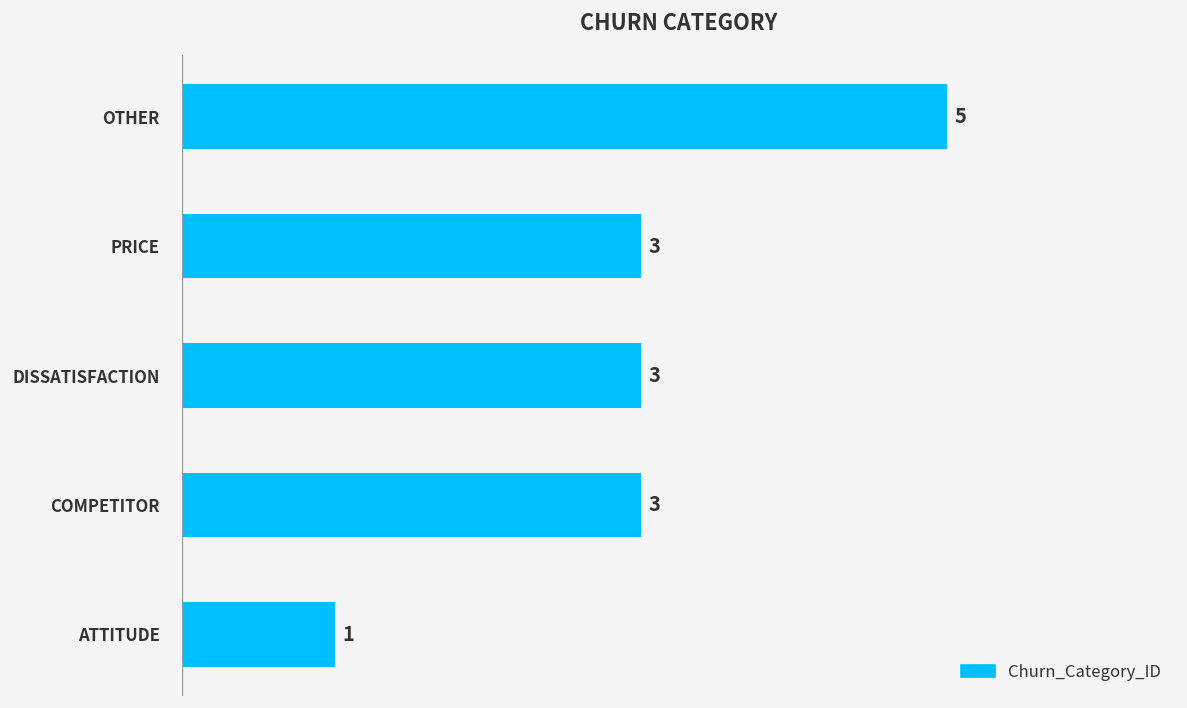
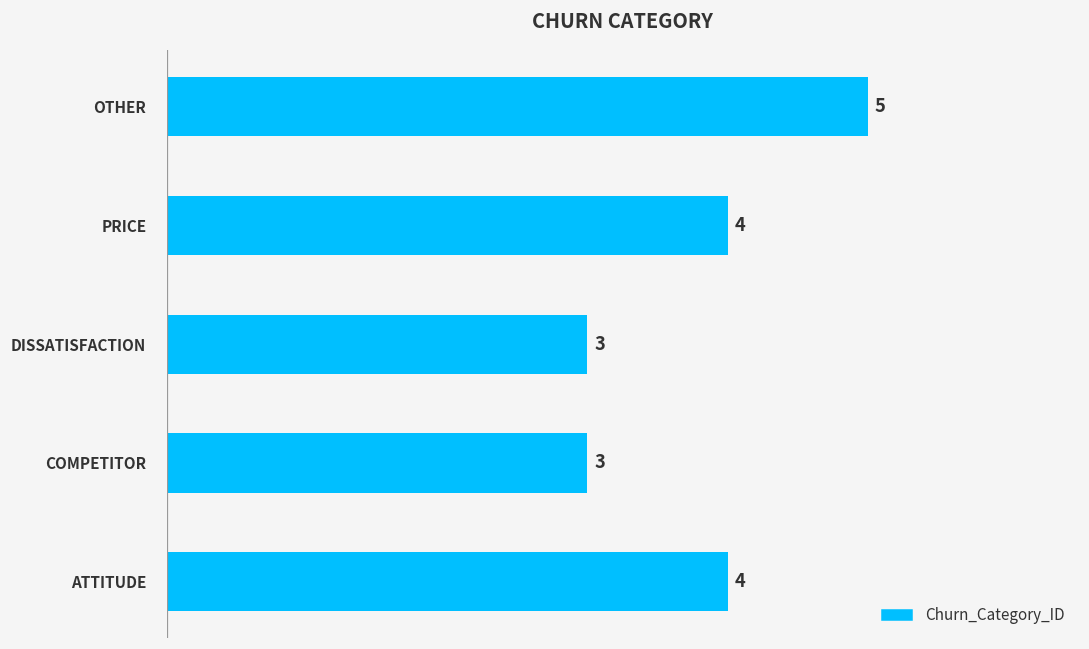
  {
    "OTHER": 5,
-   "PRICE": 3,
+   "PRICE": 4,
    "DISSATISFACTION": 3,
    "COMPETITOR": 3,
-   "ATTITUDE": 1
+   "ATTITUDE": 4
  }
